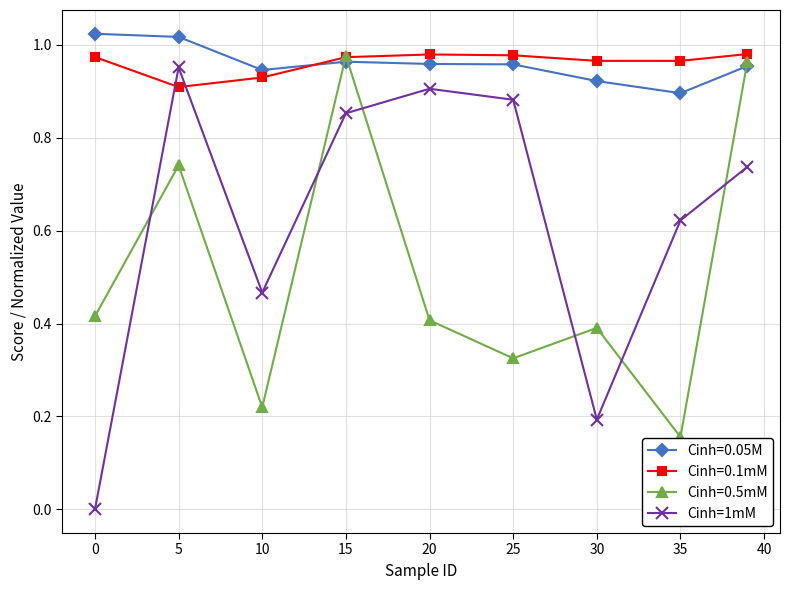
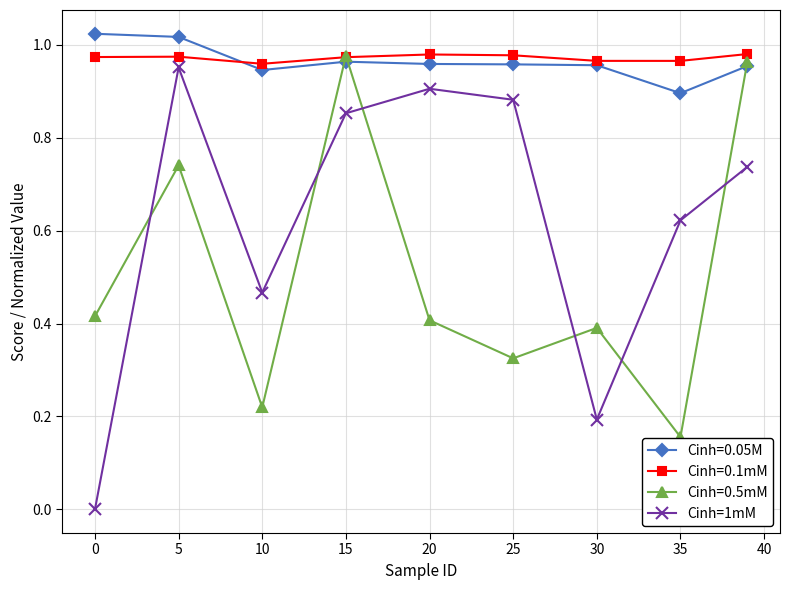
  {
    "Cinh=0.05M": {
      "0": 1.02,
      "5": 1.02,
      "10": 0.95,
      "15": 0.96,
      "20": 0.96,
      "25": 0.96,
-     "30": 0.92,
+     "30": 0.96,
      "35": 0.90
    },
    "Cinh=0.1mM": {
      "0": 0.97,
-     "5": 0.91,
-     "10": 0.93,
+     "5": 0.97,
+     "10": 0.96,
      "20": 0.98,
      "25": 0.98,
      "30": 0.97,
      "35": 0.97
    },
    "Cinh=0.5mM": {
      "0": 0.42,
      "5": 0.74,
      "10": 0.22,
      "20": 0.41,
      "25": 0.33,
      "30": 0.39,
      "35": 0.16
    },
    "Cinh=1mM": {
      "0": 0.00,
      "5": 0.95,
      "10": 0.47,
      "15": 0.85,
      "20": 0.91,
      "25": 0.88,
      "30": 0.19,
      "35": 0.62
    }
  }
